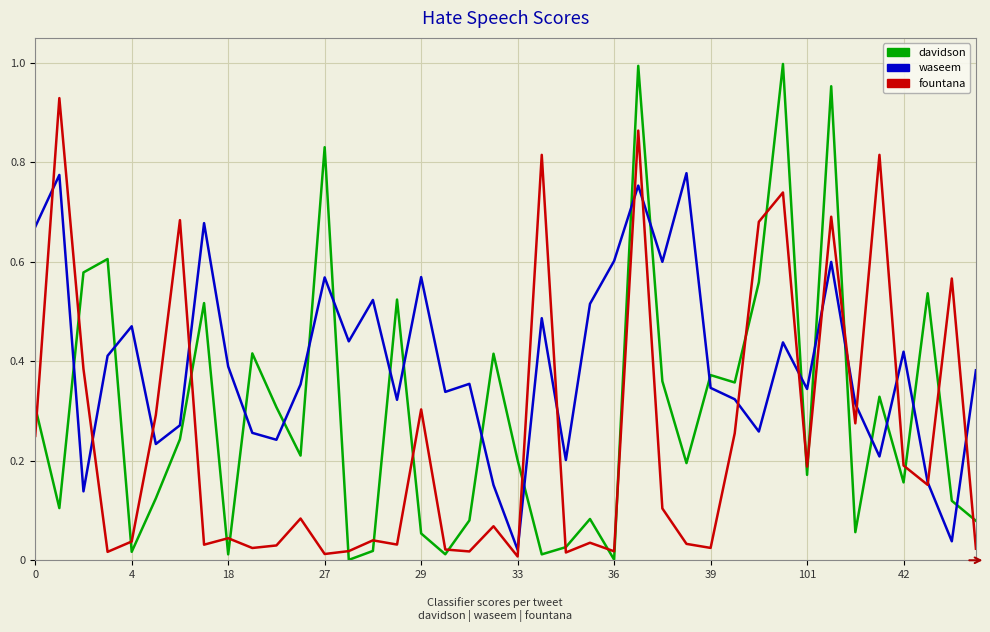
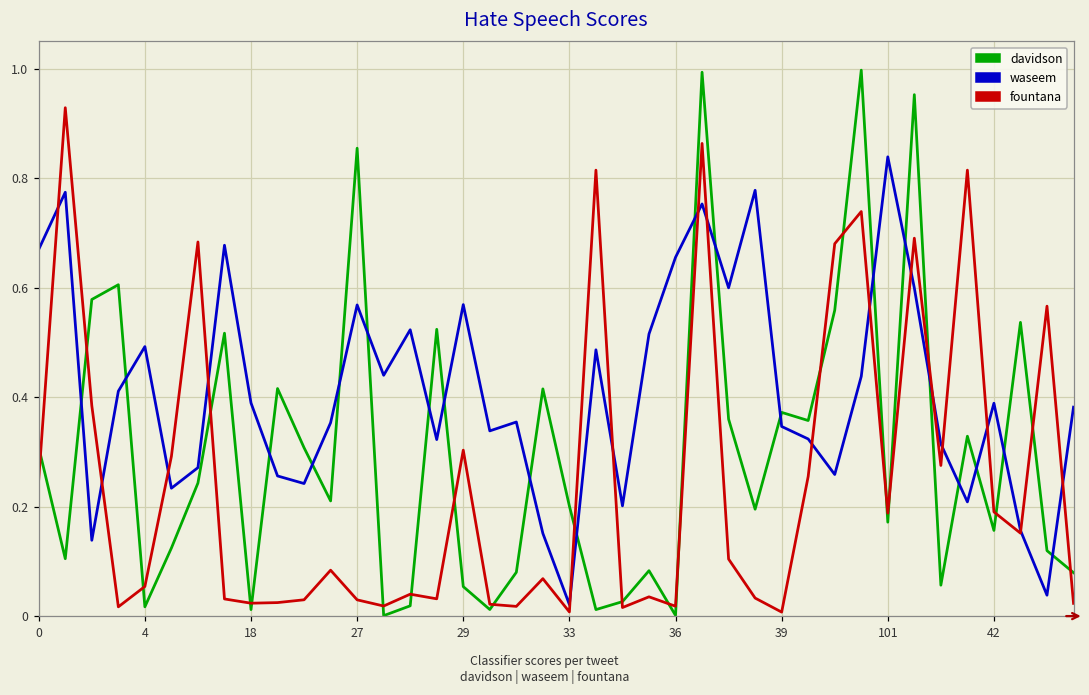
  {
    "davidson": {
      "0": 0.31,
      "4": 0.02,
      "18": 0.01,
-     "27": 0.83,
+     "27": 0.85,
      "29": 0.05,
      "33": 0.20,
      "36": 0.00,
      "39": 0.37,
      "101": 0.17,
      "42": 0.16
    },
    "waseem": {
      "0": 0.67,
-     "4": 0.47,
+     "4": 0.49,
      "18": 0.39,
      "27": 0.57,
      "29": 0.57,
      "33": 0.02,
-     "36": 0.60,
+     "36": 0.66,
      "39": 0.35,
-     "101": 0.34,
-     "42": 0.42
+     "101": 0.84,
+     "42": 0.39
    },
    "fountana": {
      "0": 0.25,
-     "4": 0.04,
-     "18": 0.04,
-     "27": 0.01,
+     "4": 0.05,
+     "18": 0.02,
+     "27": 0.03,
      "29": 0.30,
      "33": 0.01,
      "36": 0.02,
-     "39": 0.02,
+     "39": 0.01,
      "101": 0.19,
      "42": 0.19
    }
  }
